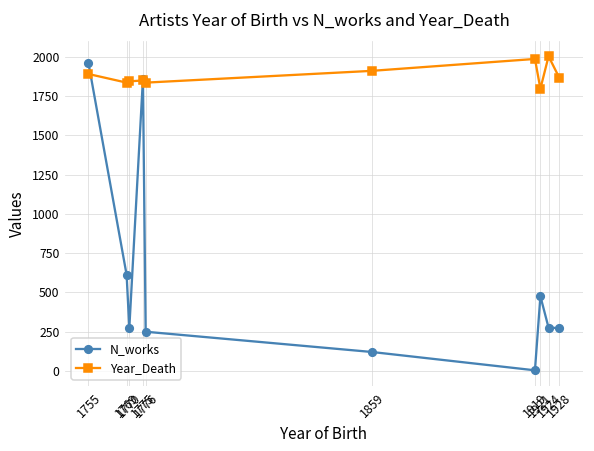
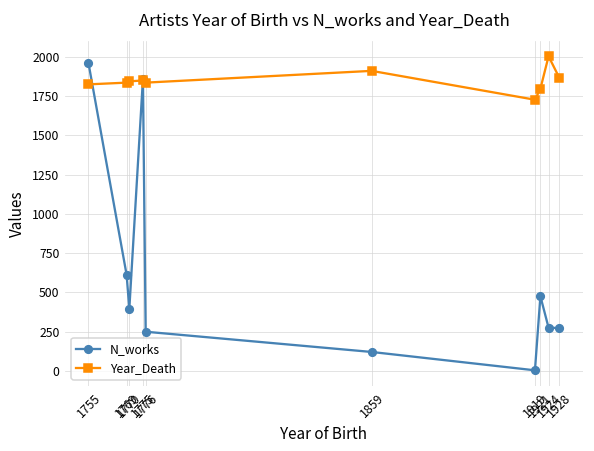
  {
    "N_works": {
      "1755": 1960,
      "1769": 610,
-     "1770": 270,
+     "1770": 400,
      "1776": 250,
      "1859": 120,
      "1919": 0,
      "1921": 480,
      "1924": 280,
      "1928": 270
    },
    "Year_Death": {
-     "1755": 1890,
+     "1755": 1830,
      "1769": 1840,
      "1770": 1850,
      "1776": 1840,
      "1859": 1910,
-     "1919": 1990,
+     "1919": 1730,
      "1921": 1800,
      "1924": 2010,
      "1928": 1870
    }
  }
